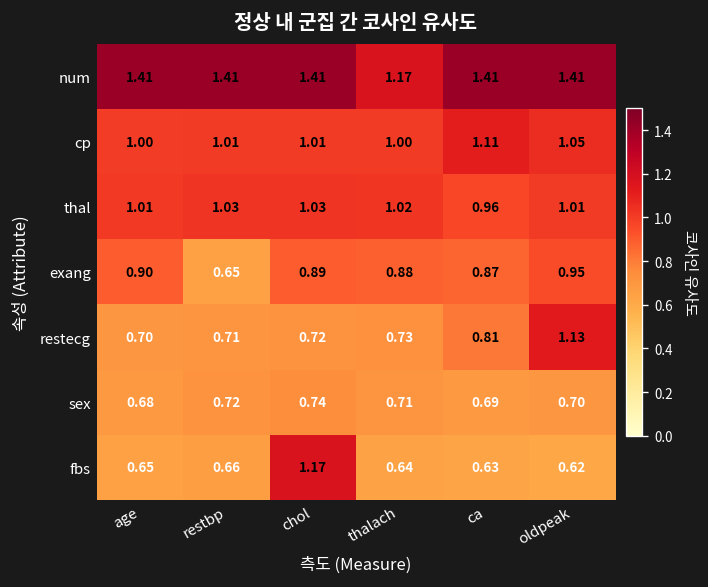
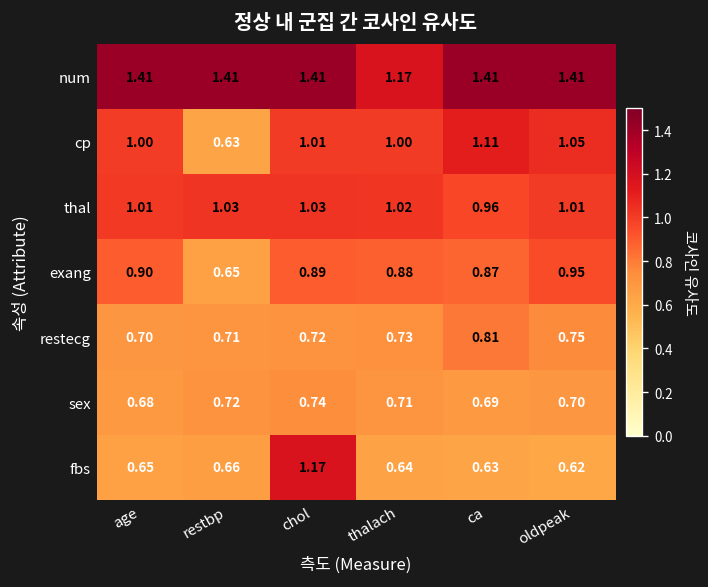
  {
    "num": {
      "age": 1.41,
      "restbp": 1.41,
      "chol": 1.41,
      "thalach": 1.17,
      "ca": 1.41,
      "oldpeak": 1.41
    },
    "cp": {
      "age": 1.00,
-     "restbp": 1.01,
+     "restbp": 0.63,
      "chol": 1.01,
      "thalach": 1.00,
      "ca": 1.11,
      "oldpeak": 1.05
    },
    "thal": {
      "age": 1.01,
      "restbp": 1.03,
      "chol": 1.03,
      "thalach": 1.02,
      "ca": 0.96,
      "oldpeak": 1.01
    },
    "exang": {
      "age": 0.90,
      "restbp": 0.65,
      "chol": 0.89,
      "thalach": 0.88,
      "ca": 0.87,
      "oldpeak": 0.95
    },
    "restecg": {
      "age": 0.70,
      "restbp": 0.71,
      "chol": 0.72,
      "thalach": 0.73,
      "ca": 0.81,
-     "oldpeak": 1.13
+     "oldpeak": 0.75
    },
    "sex": {
      "age": 0.68,
      "restbp": 0.72,
      "chol": 0.74,
      "thalach": 0.71,
      "ca": 0.69,
      "oldpeak": 0.70
    },
    "fbs": {
      "age": 0.65,
      "restbp": 0.66,
      "chol": 1.17,
      "thalach": 0.64,
      "ca": 0.63,
      "oldpeak": 0.62
    }
  }
